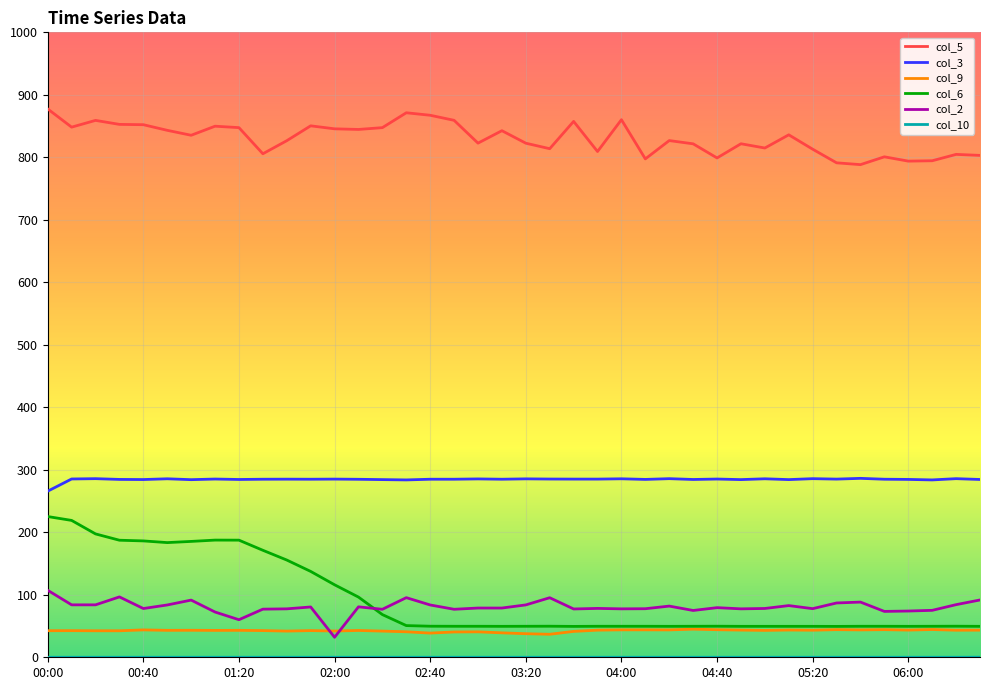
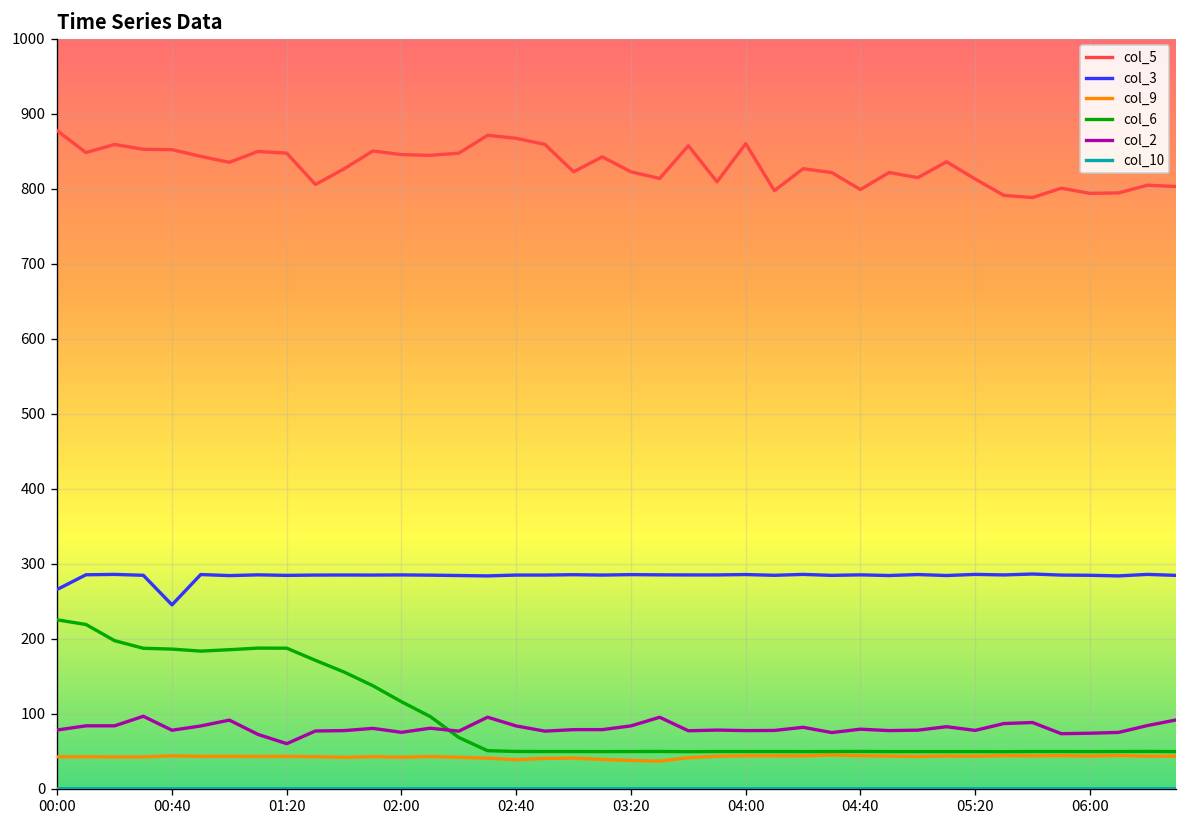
  {
    "col_5": {
      "00:00": 880,
      "00:40": 850,
      "01:20": 850,
      "02:00": 850,
      "02:40": 870,
      "03:20": 820,
      "04:00": 860,
      "04:40": 800,
      "05:20": 810,
      "06:00": 790
    },
    "col_3": {
      "00:00": 270,
-     "00:40": 280,
+     "00:40": 250,
      "01:20": 280,
      "02:00": 290,
      "02:40": 280,
      "03:20": 290,
      "04:00": 290,
      "04:40": 290,
      "05:20": 290,
      "06:00": 280
    },
    "col_9": {
      "00:00": 40,
      "00:40": 40,
      "01:20": 40,
      "02:00": 40,
      "02:40": 40,
      "03:20": 40,
      "04:00": 40,
      "04:40": 40,
      "05:20": 40,
      "06:00": 40
    },
    "col_6": {
      "00:00": 230,
      "00:40": 190,
      "01:20": 190,
      "02:00": 120,
      "02:40": 50,
      "03:20": 50,
      "04:00": 50,
      "04:40": 50,
      "05:20": 50,
      "06:00": 50
    },
    "col_2": {
-     "00:00": 110,
+     "00:00": 80,
      "00:40": 80,
      "01:20": 60,
-     "02:00": 30,
+     "02:00": 80,
      "02:40": 80,
      "03:20": 80,
      "04:00": 80,
      "04:40": 80,
      "05:20": 80,
      "06:00": 70
    },
    "col_10": {
      "00:00": 0,
      "00:40": 0,
      "01:20": 0,
      "02:00": 0,
      "02:40": 0,
      "03:20": 0,
      "04:00": 0,
      "04:40": 0,
      "05:20": 0,
      "06:00": 0
    }
  }
